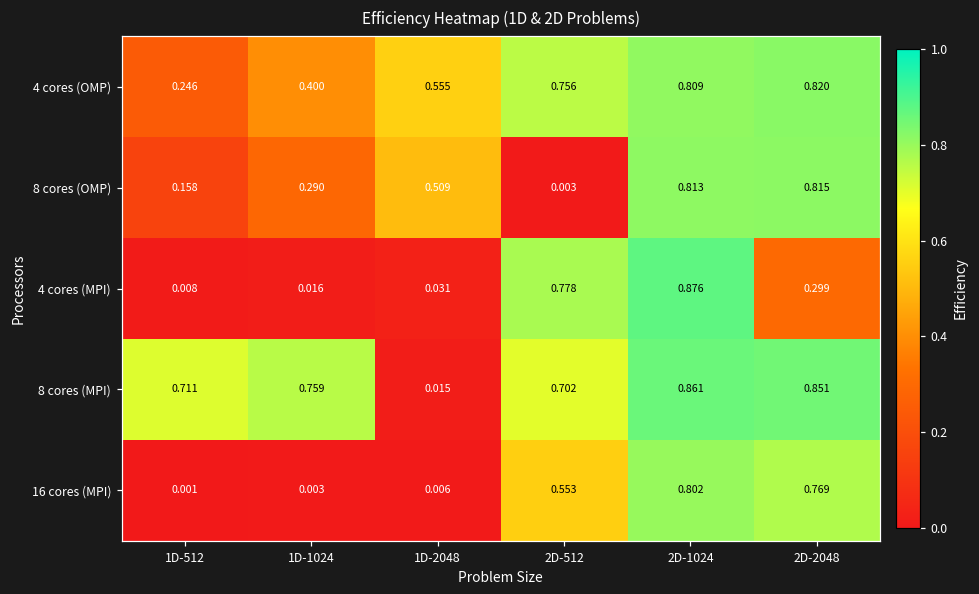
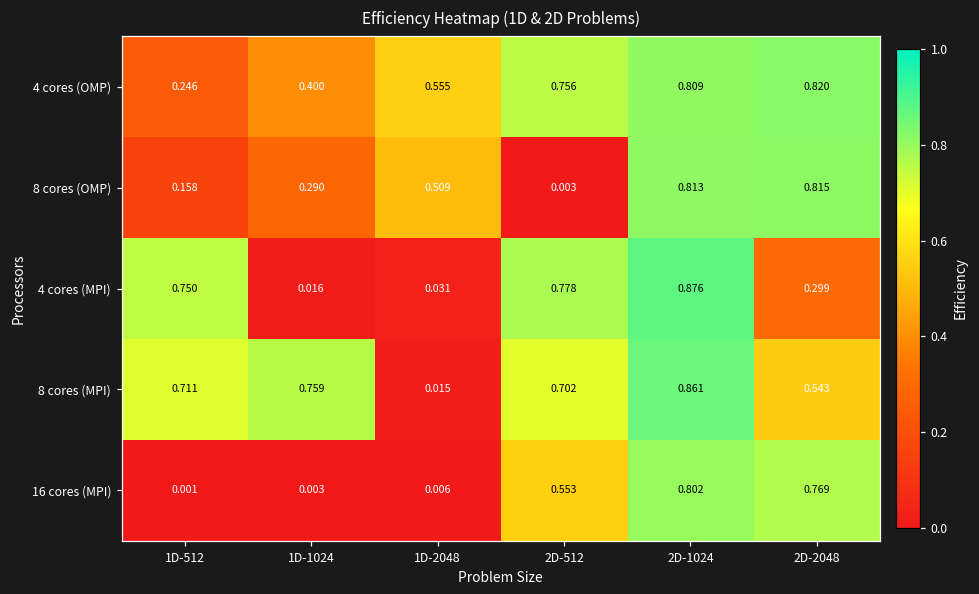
  {
    "4 cores (OMP)": {
      "1D-512": 0.246,
      "1D-1024": 0.400,
      "1D-2048": 0.555,
      "2D-512": 0.756,
      "2D-1024": 0.809,
      "2D-2048": 0.820
    },
    "8 cores (OMP)": {
      "1D-512": 0.158,
      "1D-1024": 0.290,
      "1D-2048": 0.509,
      "2D-512": 0.003,
      "2D-1024": 0.813,
      "2D-2048": 0.815
    },
    "4 cores (MPI)": {
-     "1D-512": 0.008,
+     "1D-512": 0.750,
      "1D-1024": 0.016,
      "1D-2048": 0.031,
      "2D-512": 0.778,
      "2D-1024": 0.876,
      "2D-2048": 0.299
    },
    "8 cores (MPI)": {
      "1D-512": 0.711,
      "1D-1024": 0.759,
      "1D-2048": 0.015,
      "2D-512": 0.702,
      "2D-1024": 0.861,
-     "2D-2048": 0.851
+     "2D-2048": 0.543
    },
    "16 cores (MPI)": {
      "1D-512": 0.001,
      "1D-1024": 0.003,
      "1D-2048": 0.006,
      "2D-512": 0.553,
      "2D-1024": 0.802,
      "2D-2048": 0.769
    }
  }
